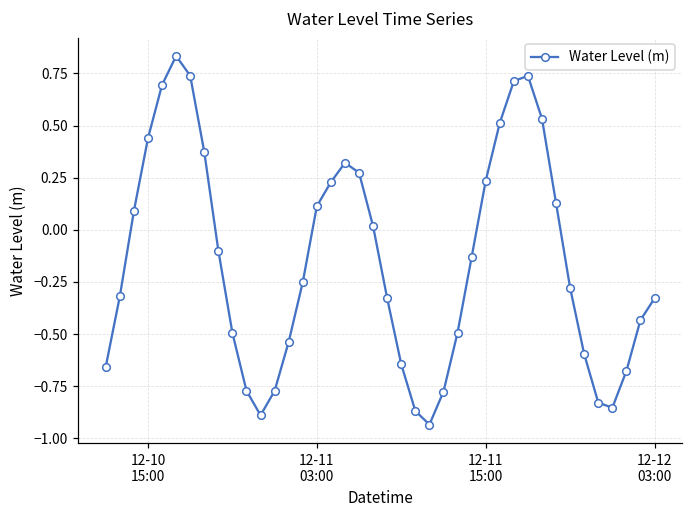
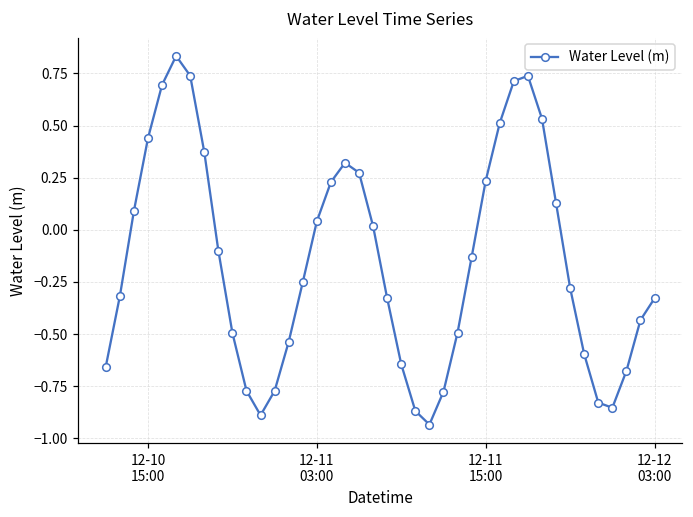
  {
    "12-10 15:00": 0.44,
-   "12-11 03:00": 0.11,
+   "12-11 03:00": 0.04,
    "12-11 15:00": 0.24,
    "12-12 03:00": -0.33
  }
